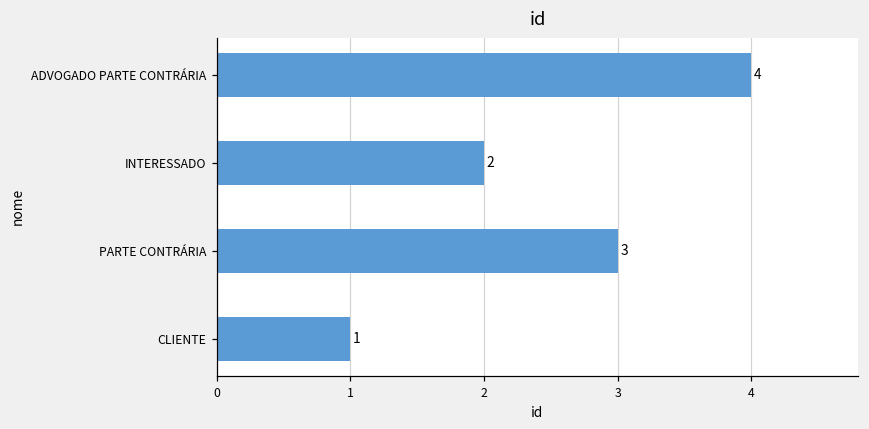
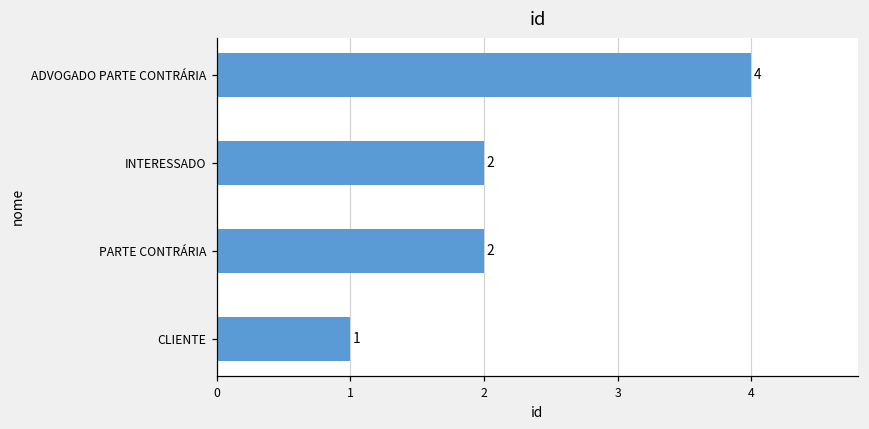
  {
    "ADVOGADO PARTE CONTRÁRIA": 4,
    "INTERESSADO": 2,
-   "PARTE CONTRÁRIA": 3,
+   "PARTE CONTRÁRIA": 2,
    "CLIENTE": 1
  }
